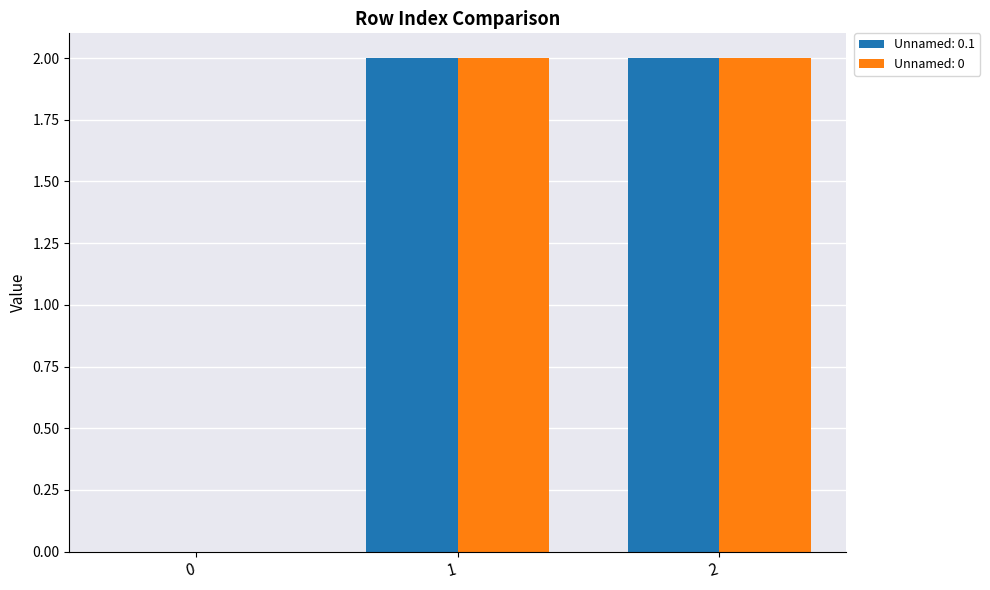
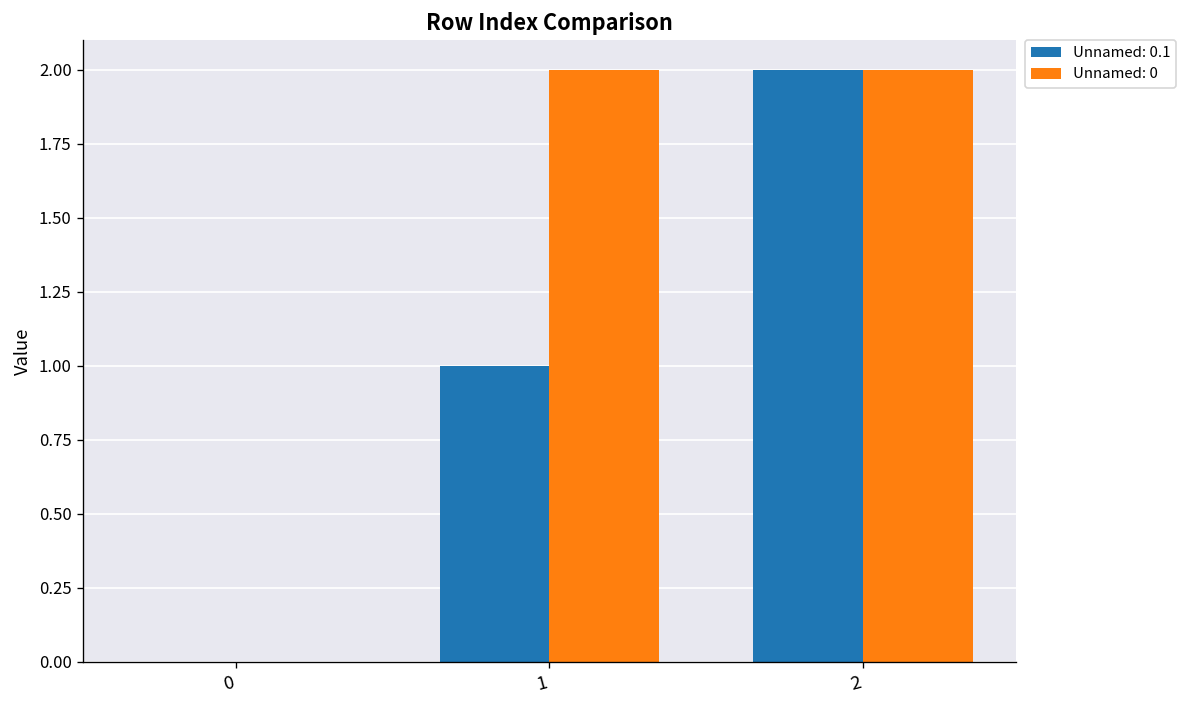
  {
    "Unnamed: 0.1": {
      "0": 0,
-     "1": 2,
+     "1": 1,
      "2": 2
    },
    "Unnamed: 0": {
      "0": 0,
      "1": 2,
      "2": 2
    }
  }
